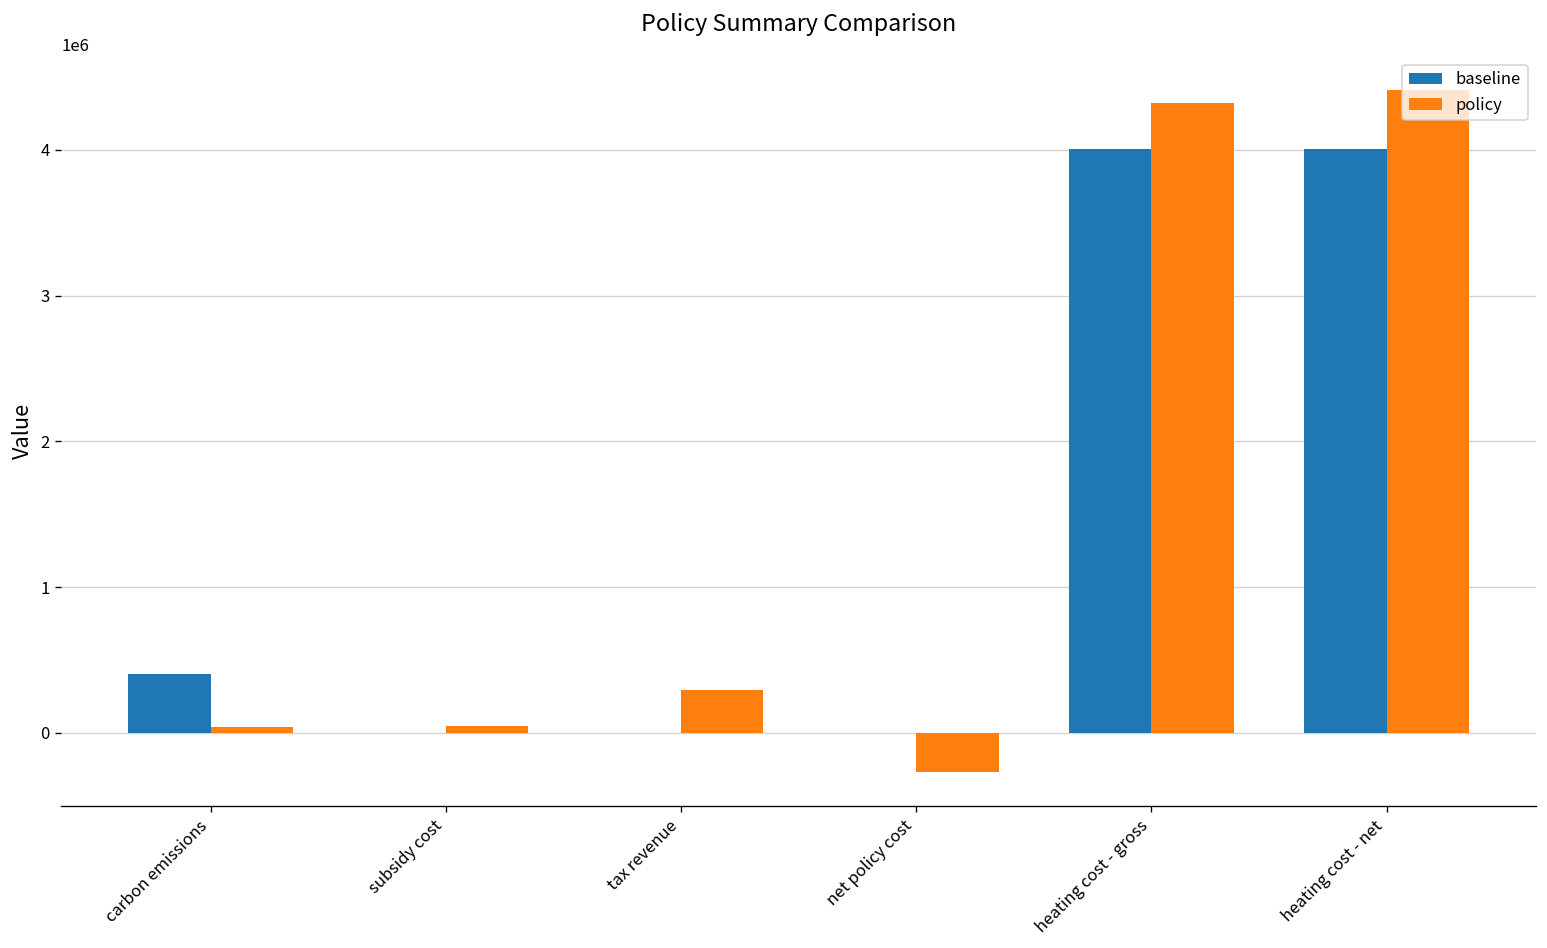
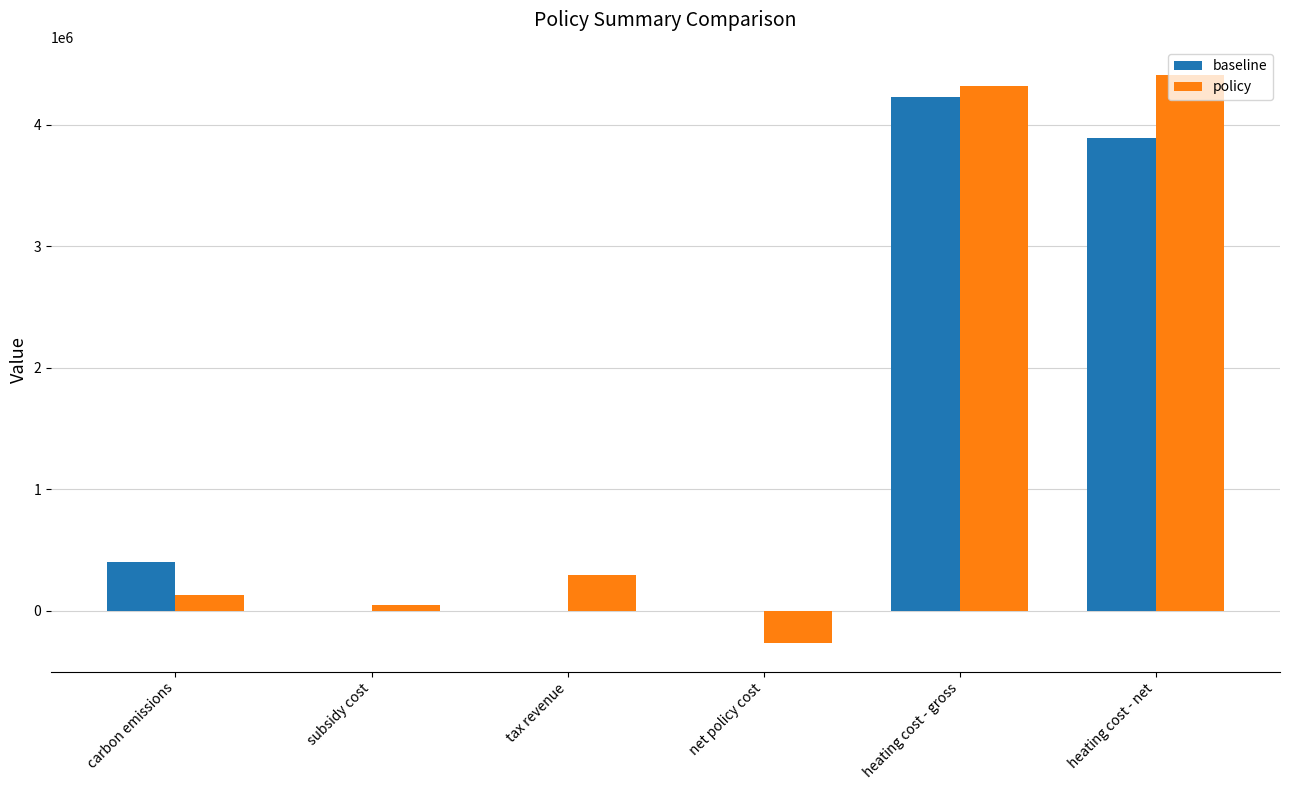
  {
    "baseline": {
      "carbon emissions": 400000,
      "subsidy cost": 0,
      "tax revenue": 0,
      "net policy cost": 0,
-     "heating cost - gross": 4010000,
-     "heating cost - net": 4010000
+     "heating cost - gross": 4230000,
+     "heating cost - net": 3900000
    },
    "policy": {
-     "carbon emissions": 40000,
+     "carbon emissions": 130000,
      "subsidy cost": 50000,
      "tax revenue": 300000,
      "net policy cost": -270000,
      "heating cost - gross": 4320000
    }
  }
